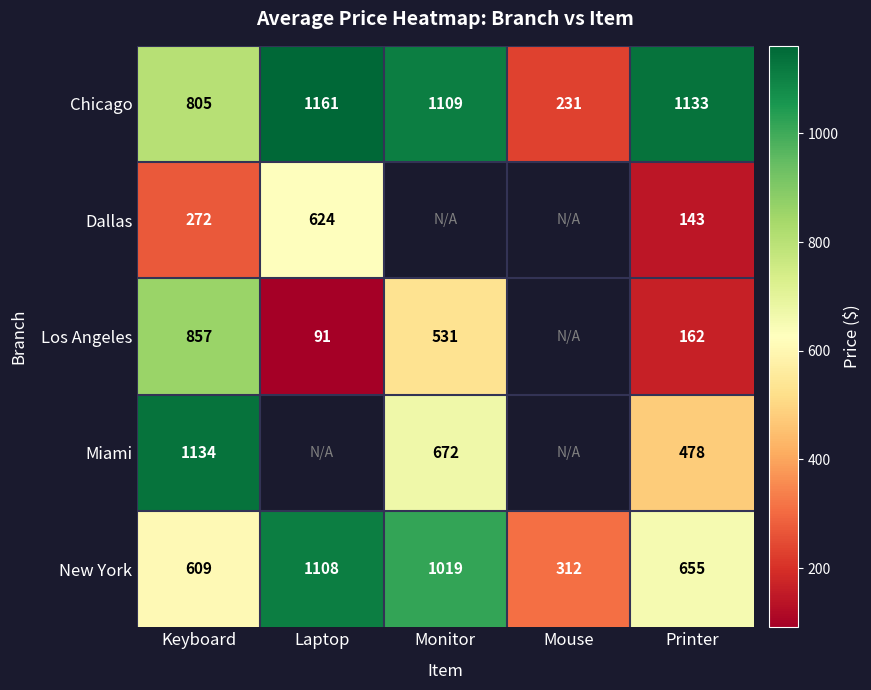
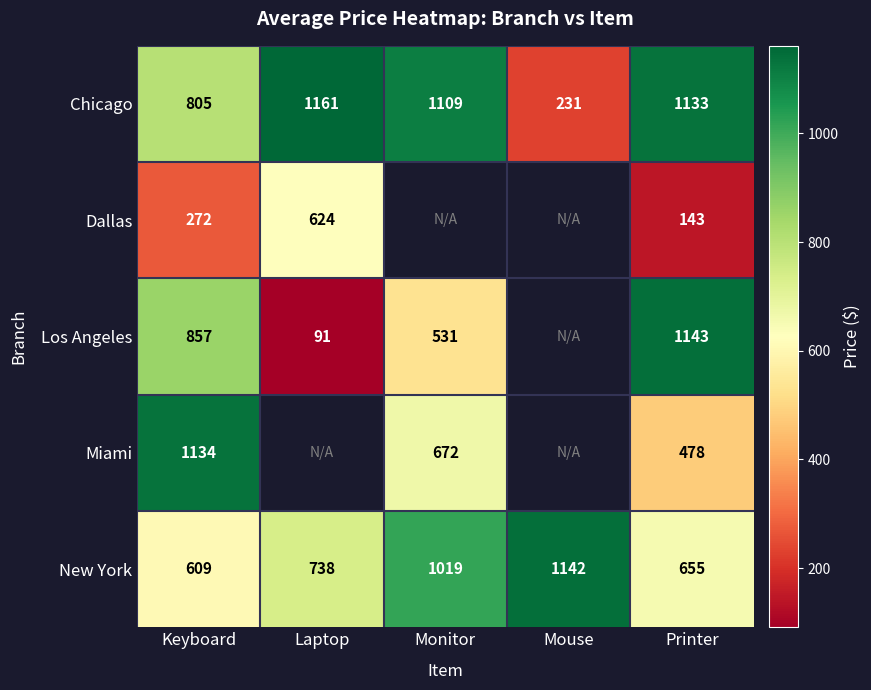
  {
    "Chicago": {
      "Keyboard": 805,
      "Laptop": 1161,
      "Monitor": 1109,
      "Mouse": 231,
      "Printer": 1133
    },
    "Dallas": {
      "Keyboard": 272,
      "Laptop": 624,
      "Printer": 143
    },
    "Los Angeles": {
      "Keyboard": 857,
      "Laptop": 91,
      "Monitor": 531,
-     "Printer": 162
+     "Printer": 1143
    },
    "Miami": {
      "Keyboard": 1134,
      "Monitor": 672,
      "Printer": 478
    },
    "New York": {
      "Keyboard": 609,
-     "Laptop": 1108,
+     "Laptop": 738,
      "Monitor": 1019,
-     "Mouse": 312,
+     "Mouse": 1142,
      "Printer": 655
    }
  }
